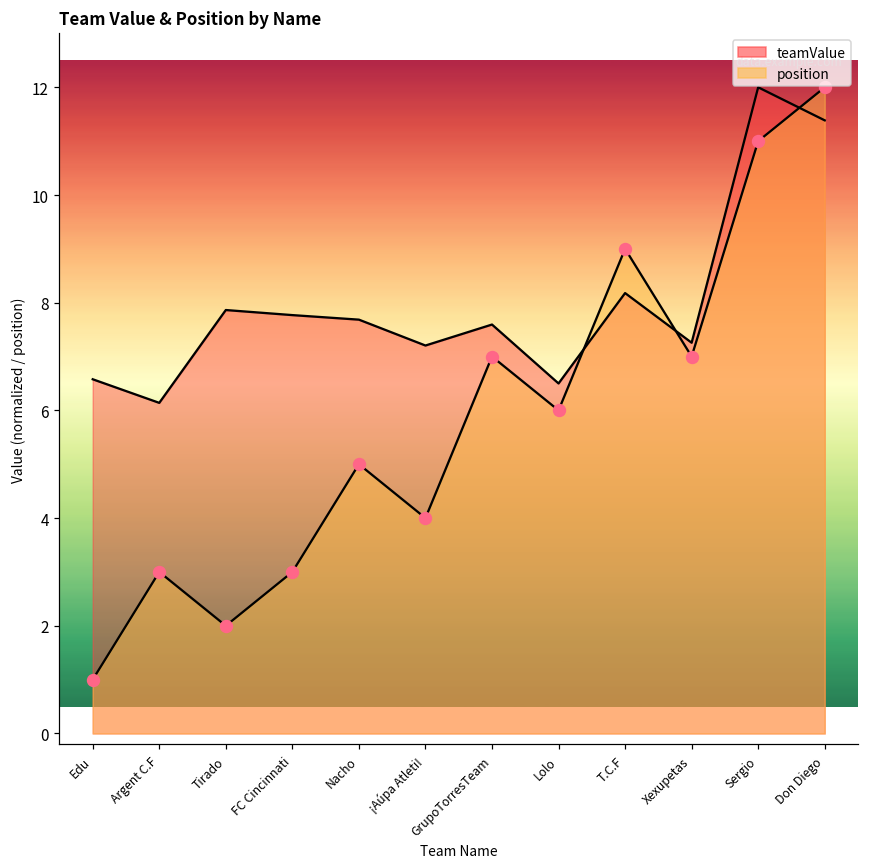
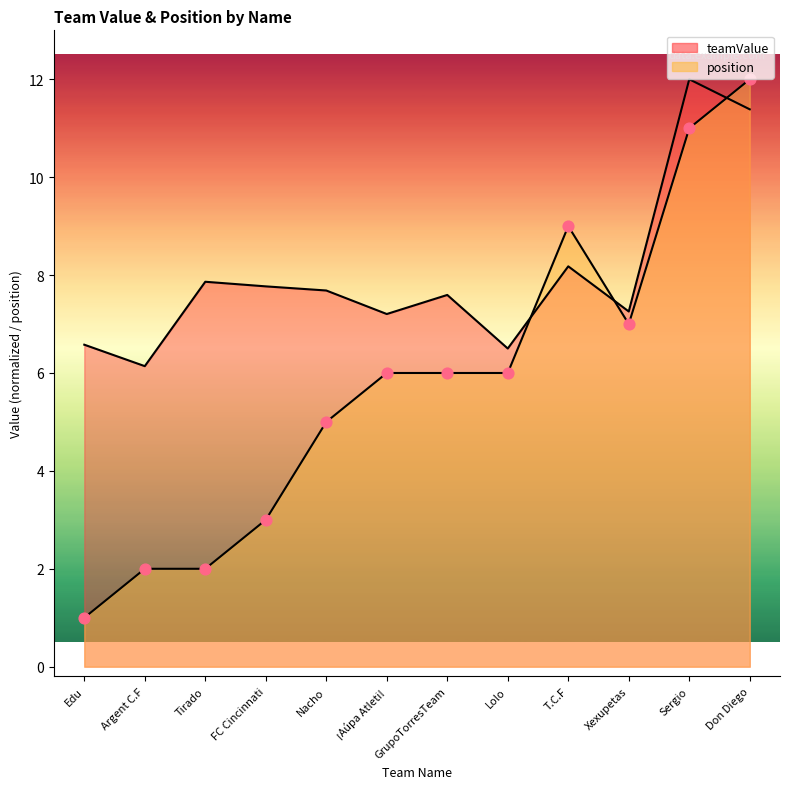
  {
    "position": {
      "Edu": 1,
-     "Argent C.F": 3,
+     "Argent C.F": 2,
      "Tirado": 2,
      "FC Cincinnati": 3,
      "Nacho": 5,
-     "¡Aúpa Atleti!": 4,
-     "GrupoTorresTeam": 7,
+     "¡Aúpa Atleti!": 6,
+     "GrupoTorresTeam": 6,
      "Lolo": 6,
      "T.C.F": 9,
      "Xexupetas": 7,
      "Sergio": 11,
      "Don Diego": 12
    }
  }
